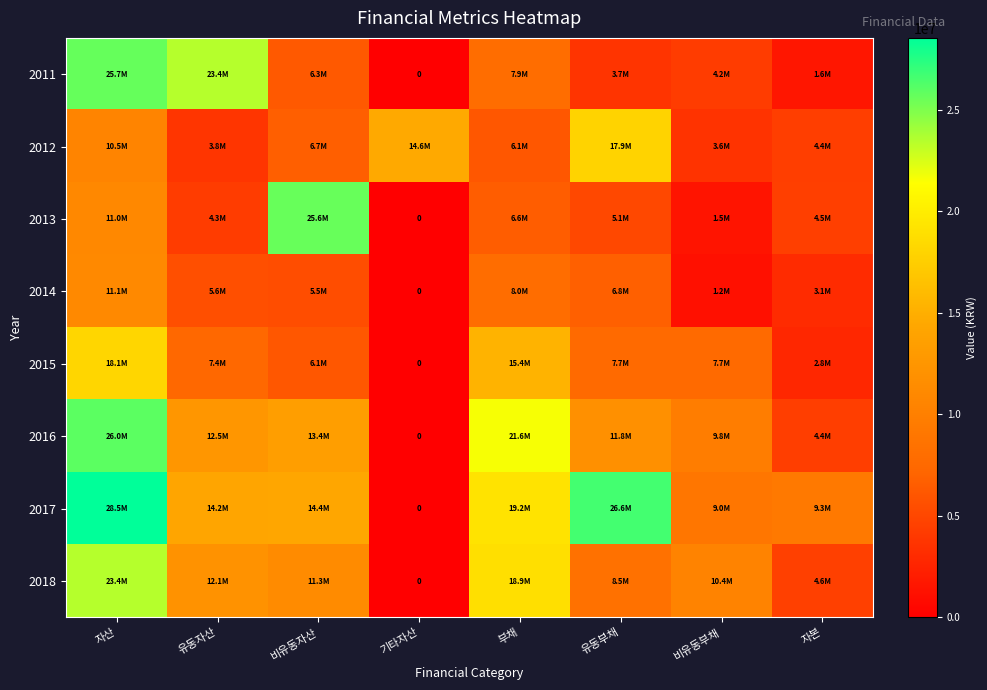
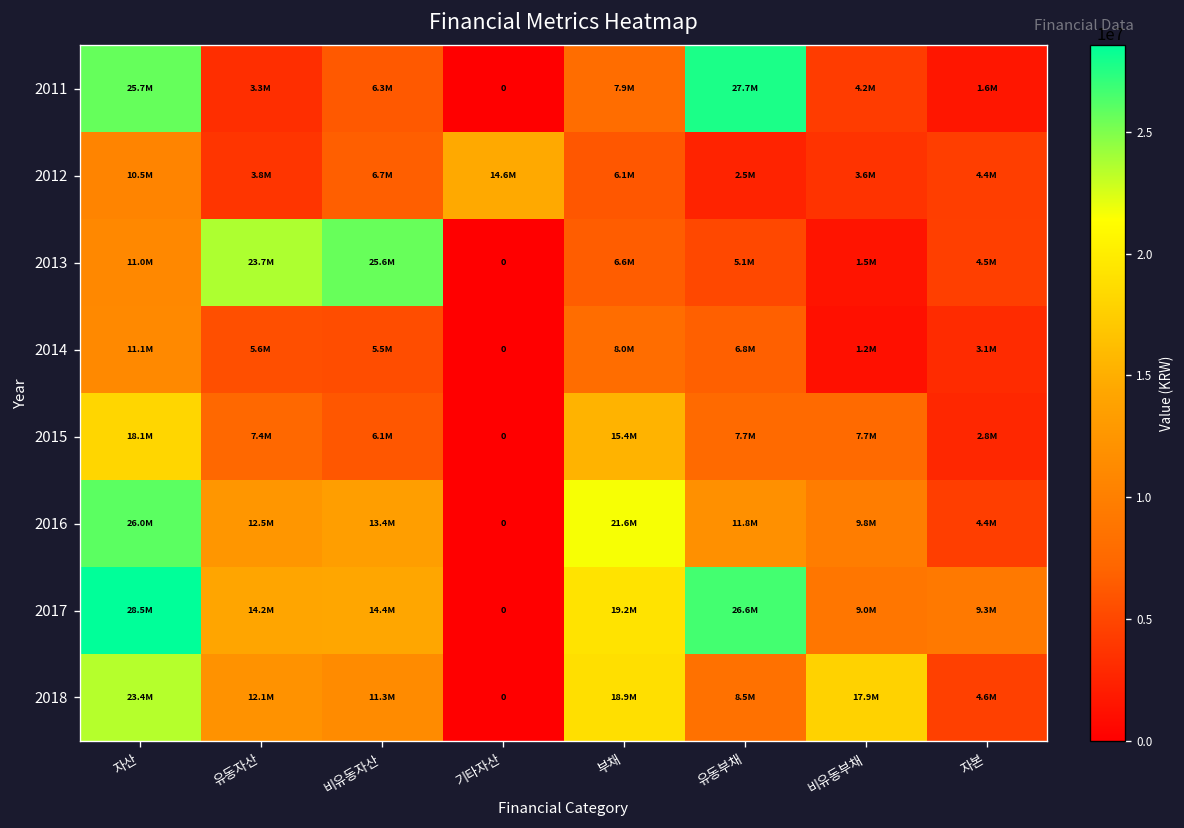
  {
    "2011": {
      "자산": "25.7M",
-     "유동자산": "23.4M",
+     "유동자산": "3.3M",
      "비유동자산": "6.3M",
      "기타자산": "0",
      "부채": "7.9M",
-     "유동부채": "3.7M",
+     "유동부채": "27.7M",
      "비유동부채": "4.2M",
      "자본": "1.6M"
    },
    "2012": {
      "자산": "10.5M",
      "유동자산": "3.8M",
      "비유동자산": "6.7M",
      "기타자산": "14.6M",
      "부채": "6.1M",
-     "유동부채": "17.9M",
+     "유동부채": "2.5M",
      "비유동부채": "3.6M",
      "자본": "4.4M"
    },
    "2013": {
      "자산": "11.0M",
-     "유동자산": "4.3M",
+     "유동자산": "23.7M",
      "비유동자산": "25.6M",
      "기타자산": "0",
      "부채": "6.6M",
      "유동부채": "5.1M",
      "비유동부채": "1.5M",
      "자본": "4.5M"
    },
    "2014": {
      "자산": "11.1M",
      "유동자산": "5.6M",
      "비유동자산": "5.5M",
      "기타자산": "0",
      "부채": "8.0M",
      "유동부채": "6.8M",
      "비유동부채": "1.2M",
      "자본": "3.1M"
    },
    "2015": {
      "자산": "18.1M",
      "유동자산": "7.4M",
      "비유동자산": "6.1M",
      "기타자산": "0",
      "부채": "15.4M",
      "유동부채": "7.7M",
      "비유동부채": "7.7M",
      "자본": "2.8M"
    },
    "2016": {
      "자산": "26.0M",
      "유동자산": "12.5M",
      "비유동자산": "13.4M",
      "기타자산": "0",
      "부채": "21.6M",
      "유동부채": "11.8M",
      "비유동부채": "9.8M",
      "자본": "4.4M"
    },
    "2017": {
      "자산": "28.5M",
      "유동자산": "14.2M",
      "비유동자산": "14.4M",
      "기타자산": "0",
      "부채": "19.2M",
      "유동부채": "26.6M",
      "비유동부채": "9.0M",
      "자본": "9.3M"
    },
    "2018": {
      "자산": "23.4M",
      "유동자산": "12.1M",
      "비유동자산": "11.3M",
      "기타자산": "0",
      "부채": "18.9M",
      "유동부채": "8.5M",
-     "비유동부채": "10.4M",
+     "비유동부채": "17.9M",
      "자본": "4.6M"
    }
  }
